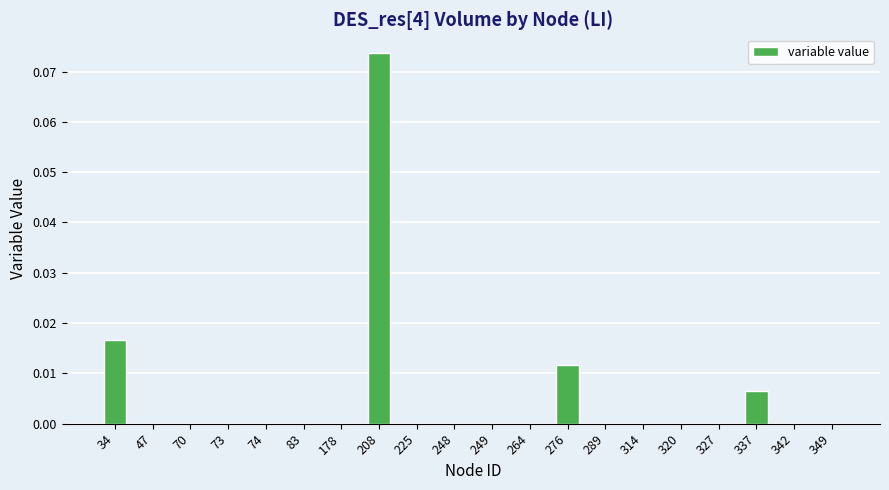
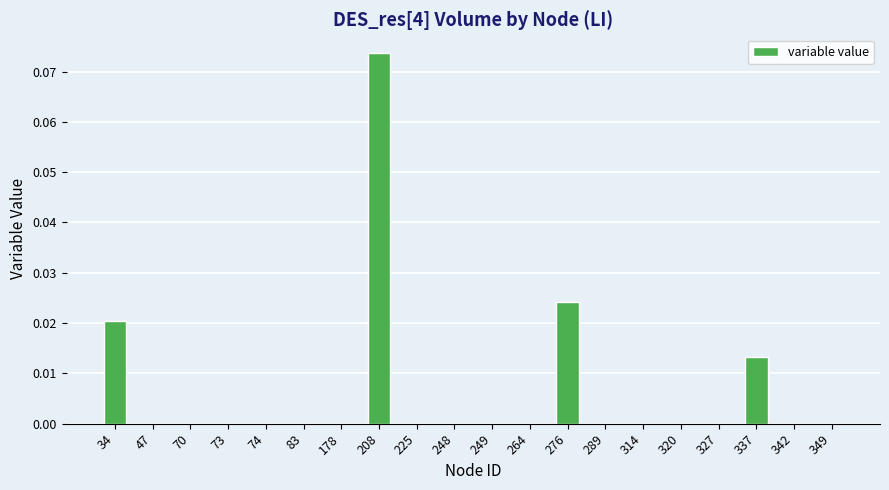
  {
-   "34": 0.017,
+   "34": 0.021,
    "47": 0.000,
    "70": 0.000,
    "73": 0.000,
    "74": 0.000,
    "83": 0.000,
    "178": 0.000,
    "208": 0.074,
    "225": 0.000,
    "248": 0.000,
    "249": 0.000,
    "264": 0.000,
-   "276": 0.012,
+   "276": 0.024,
    "289": 0.000,
    "314": 0.000,
    "320": 0.000,
    "327": 0.000,
-   "337": 0.007,
+   "337": 0.013,
    "342": 0.000,
    "349": 0.000
  }
